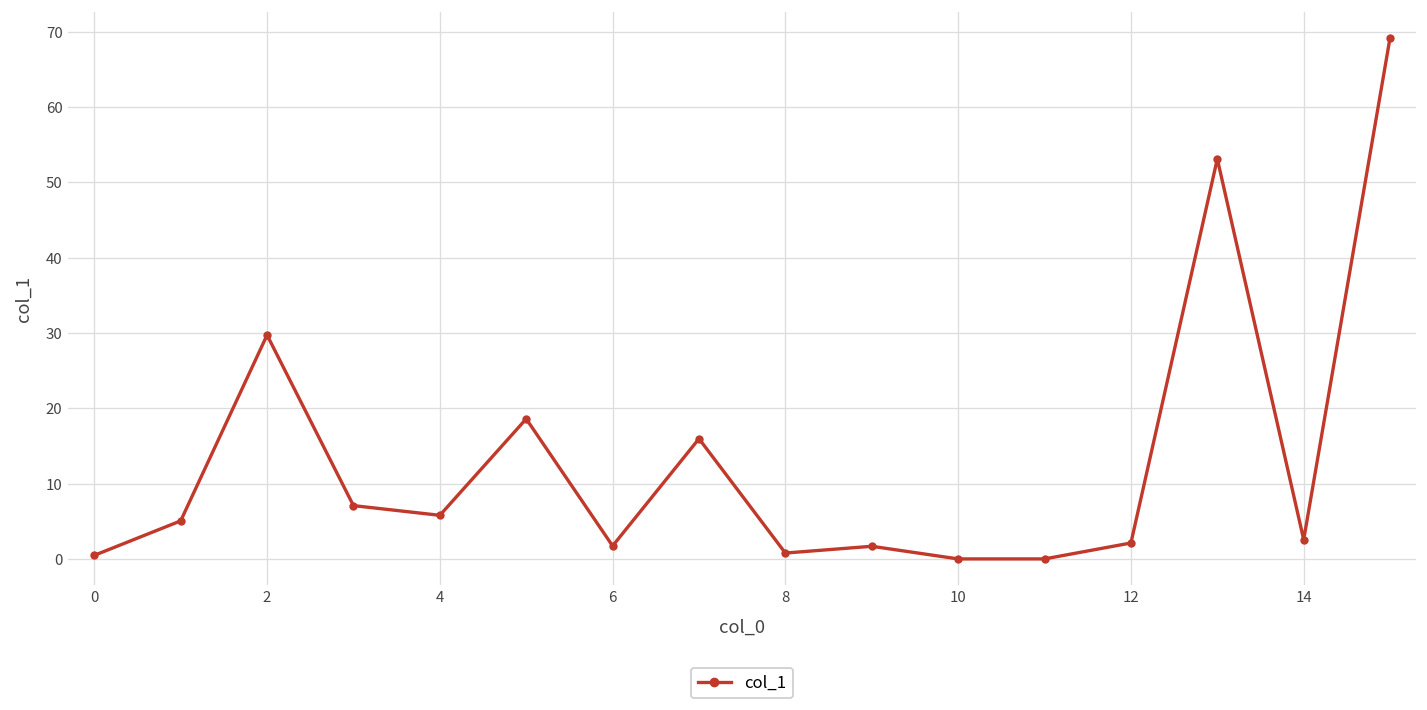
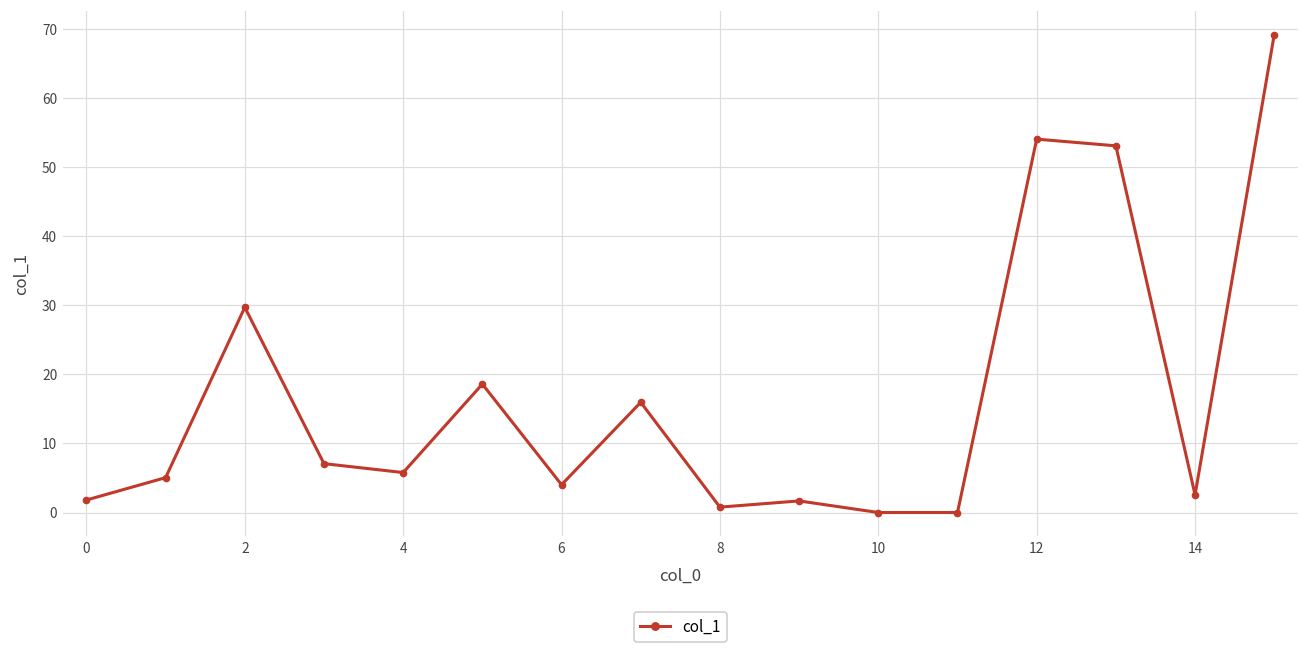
  {
-   "0": 0,
+   "0": 2,
    "2": 30,
    "4": 6,
-   "6": 2,
+   "6": 4,
    "8": 1,
    "10": 0,
-   "12": 2,
+   "12": 54,
    "14": 3
  }
